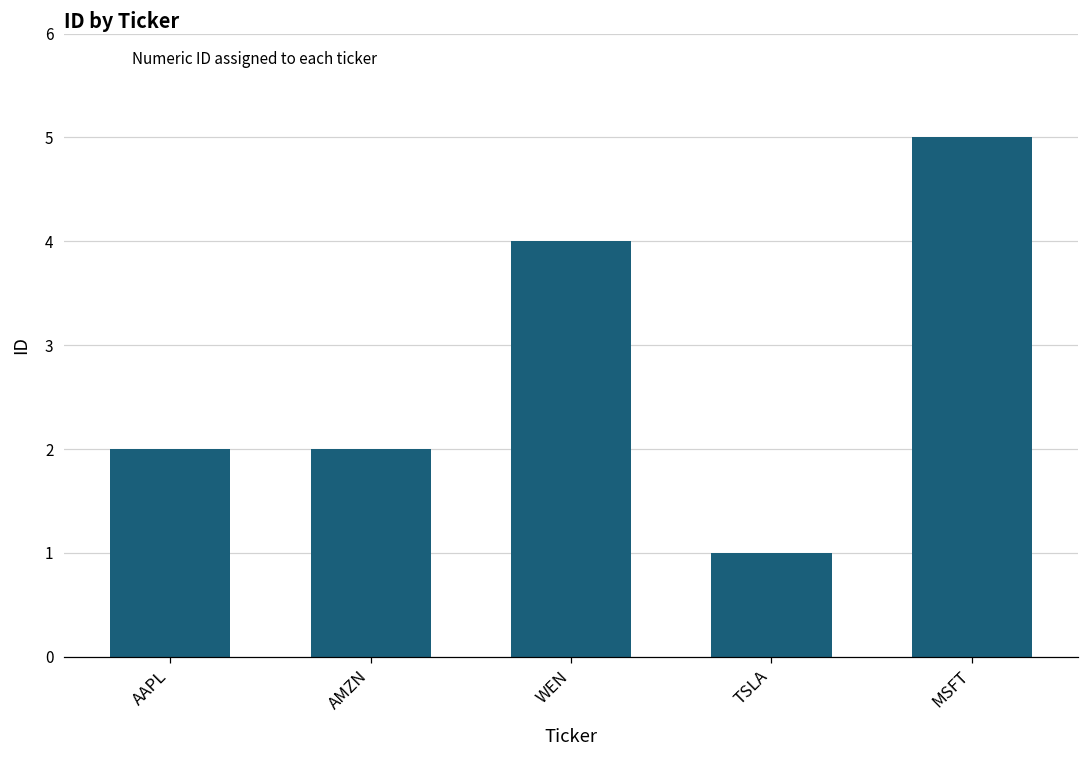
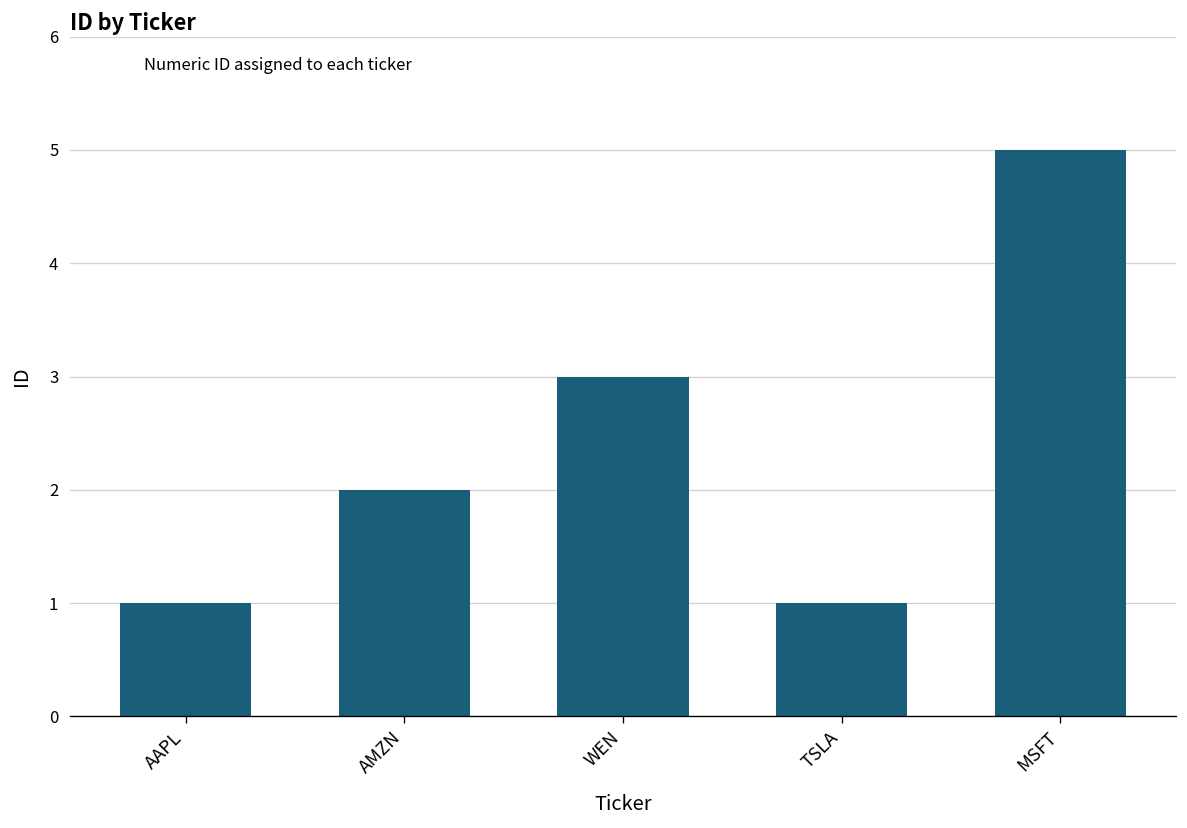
  {
-   "AAPL": 2,
+   "AAPL": 1,
    "AMZN": 2,
-   "WEN": 4,
+   "WEN": 3,
    "TSLA": 1,
    "MSFT": 5
  }
